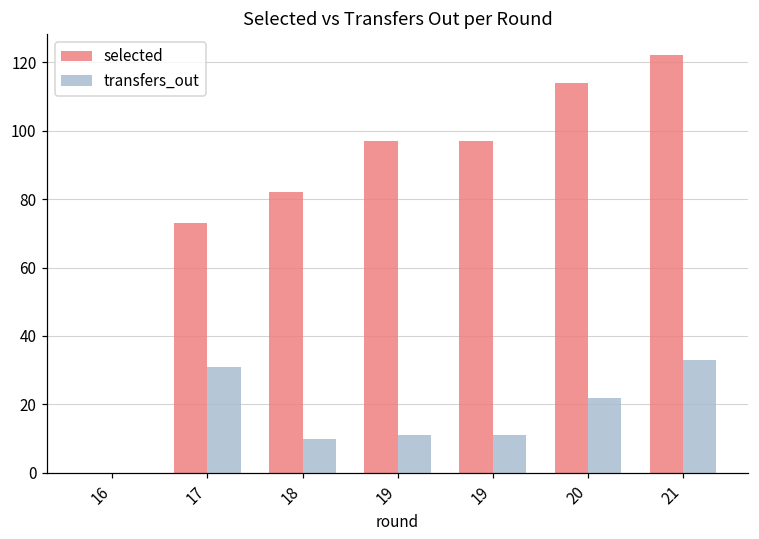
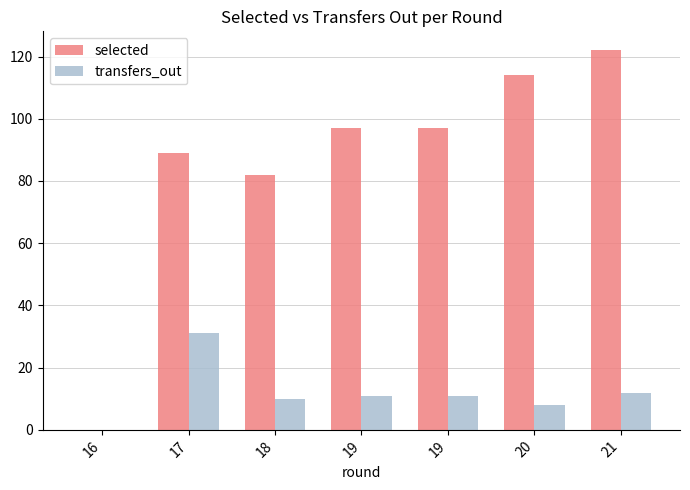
  {
    "selected": {
      "16": 0,
-     "17": 73,
+     "17": 89,
      "18": 82,
      "20": 114,
      "21": 122
    },
    "transfers_out": {
      "16": 0,
      "17": 31,
      "18": 10,
-     "20": 22,
-     "21": 33
+     "20": 8,
+     "21": 12
    }
  }
